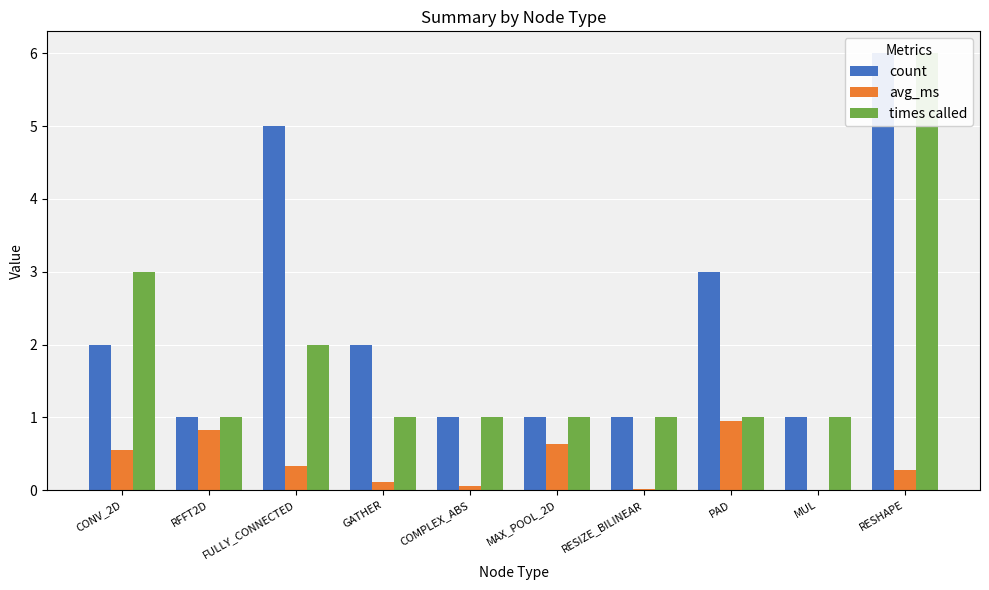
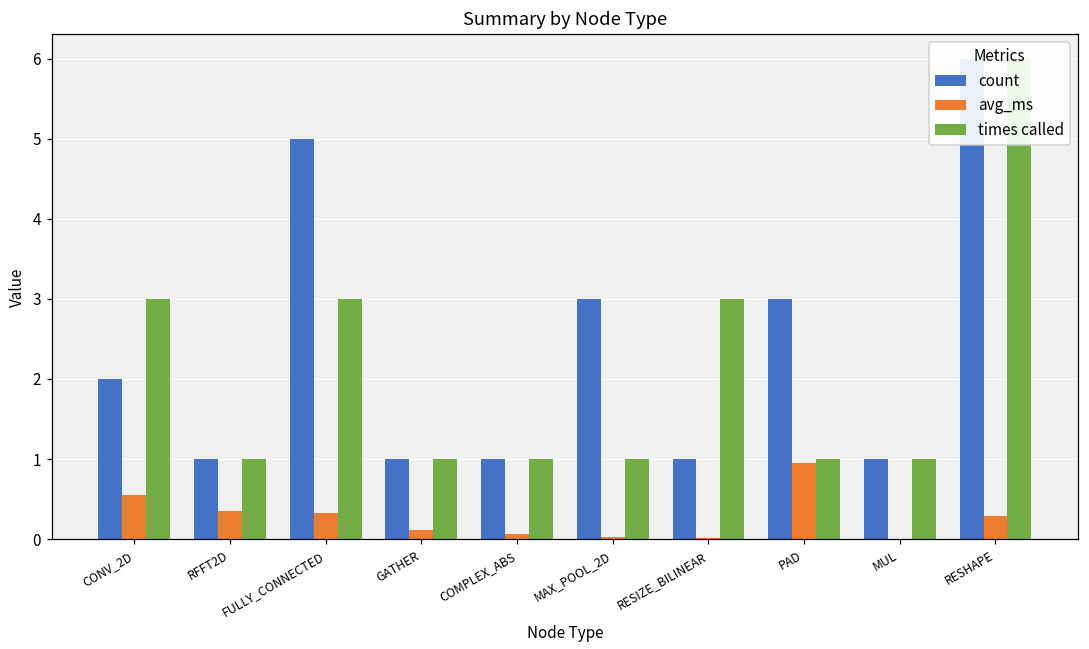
  {
    "count": {
      "CONV_2D": 2,
      "RFFT2D": 1,
      "FULLY_CONNECTED": 5,
-     "GATHER": 2,
+     "GATHER": 1,
      "COMPLEX_ABS": 1,
-     "MAX_POOL_2D": 1,
+     "MAX_POOL_2D": 3,
      "RESIZE_BILINEAR": 1,
      "PAD": 3,
      "MUL": 1
    },
    "avg_ms": {
      "CONV_2D": 0.6,
-     "RFFT2D": 0.8,
+     "RFFT2D": 0.4,
      "FULLY_CONNECTED": 0.3,
      "GATHER": 0.1,
      "COMPLEX_ABS": 0.1,
-     "MAX_POOL_2D": 0.6,
+     "MAX_POOL_2D": 0.0,
      "PAD": 0.9,
      "RESHAPE": 0.3
    },
    "times called": {
      "CONV_2D": 3,
      "RFFT2D": 1,
-     "FULLY_CONNECTED": 2,
+     "FULLY_CONNECTED": 3,
      "GATHER": 1,
      "COMPLEX_ABS": 1,
      "MAX_POOL_2D": 1,
-     "RESIZE_BILINEAR": 1,
+     "RESIZE_BILINEAR": 3,
      "PAD": 1,
      "MUL": 1
    }
  }
